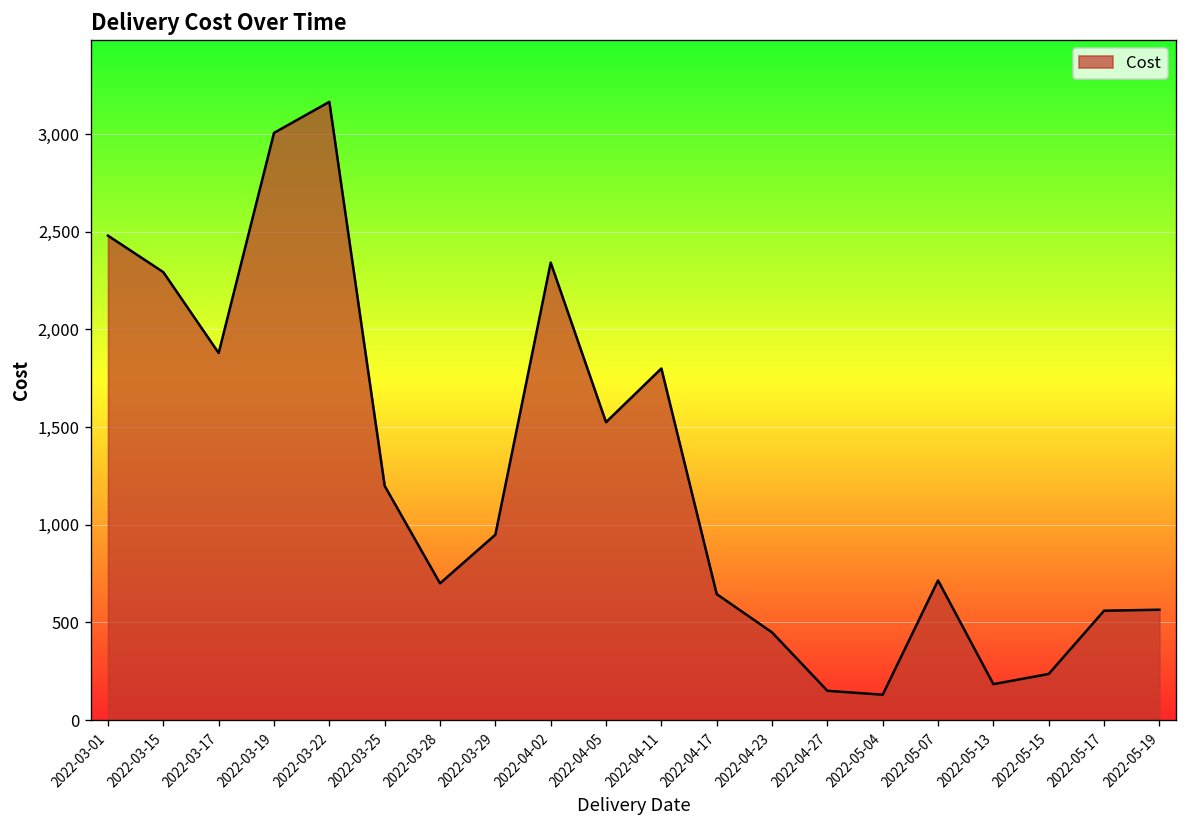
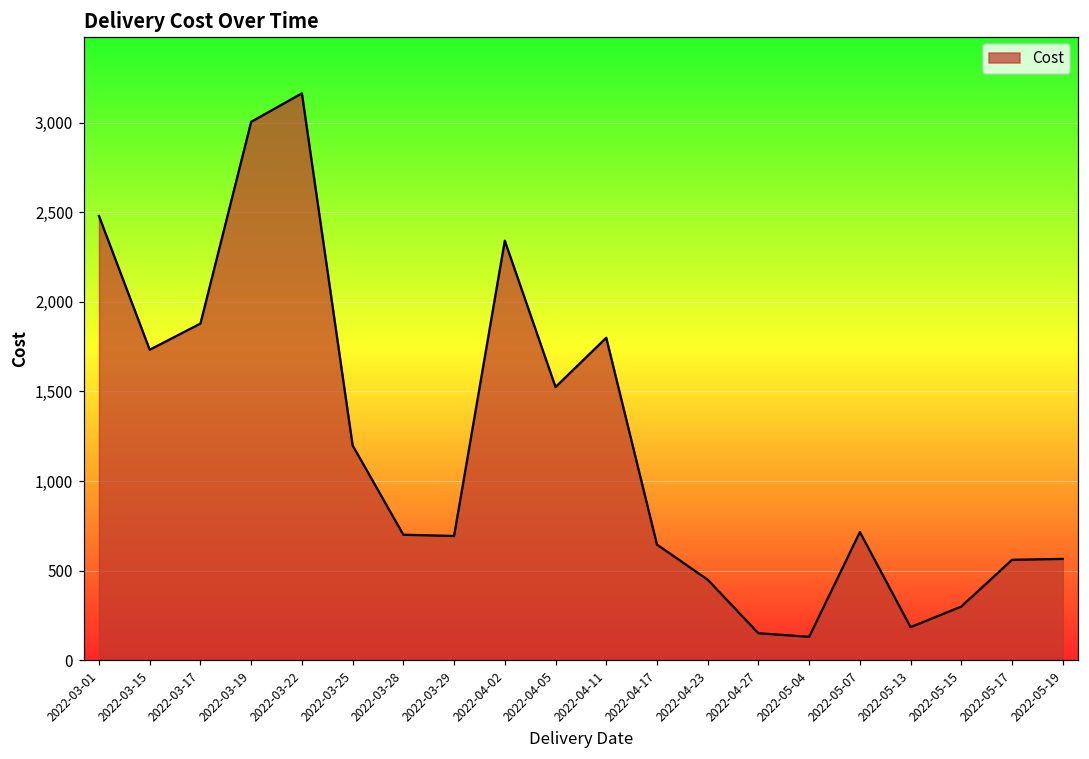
  {
    "2022-03-01": "2,480",
-   "2022-03-15": "2,290",
+   "2022-03-15": "1,730",
    "2022-03-17": "1,880",
    "2022-03-19": "3,010",
    "2022-03-22": "3,160",
    "2022-03-25": "1,200",
    "2022-03-28": "700",
-   "2022-03-29": "950",
+   "2022-03-29": "690",
    "2022-04-02": "2,340",
    "2022-04-05": "1,530",
    "2022-04-11": "1,800",
    "2022-04-17": "650",
    "2022-04-23": "450",
    "2022-04-27": "150",
    "2022-05-04": "130",
    "2022-05-07": "710",
    "2022-05-13": "180",
-   "2022-05-15": "240",
+   "2022-05-15": "300",
    "2022-05-17": "560",
    "2022-05-19": "570"
  }
